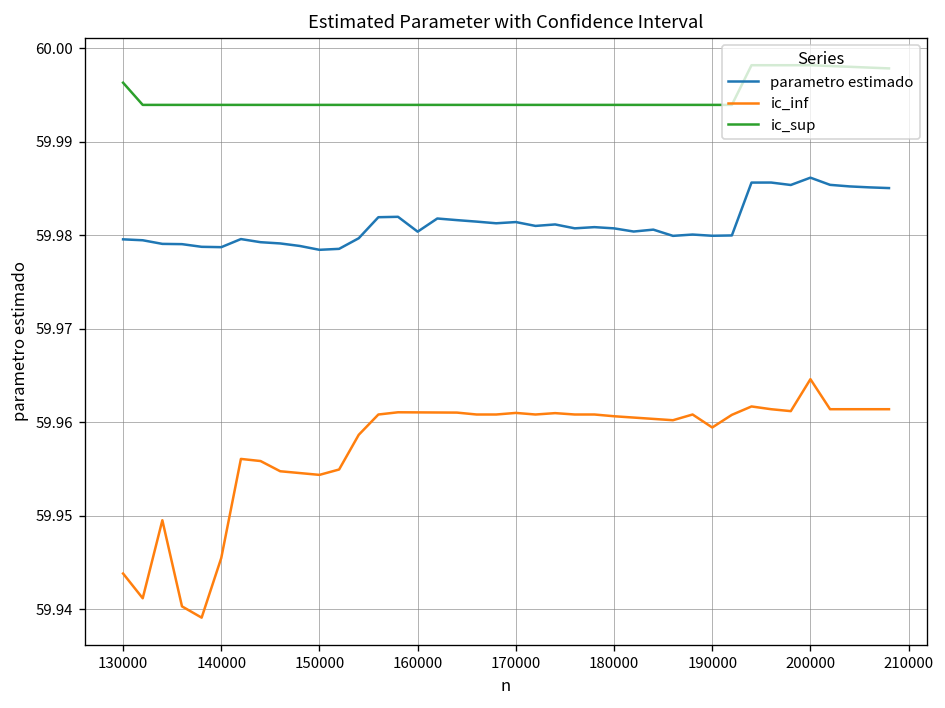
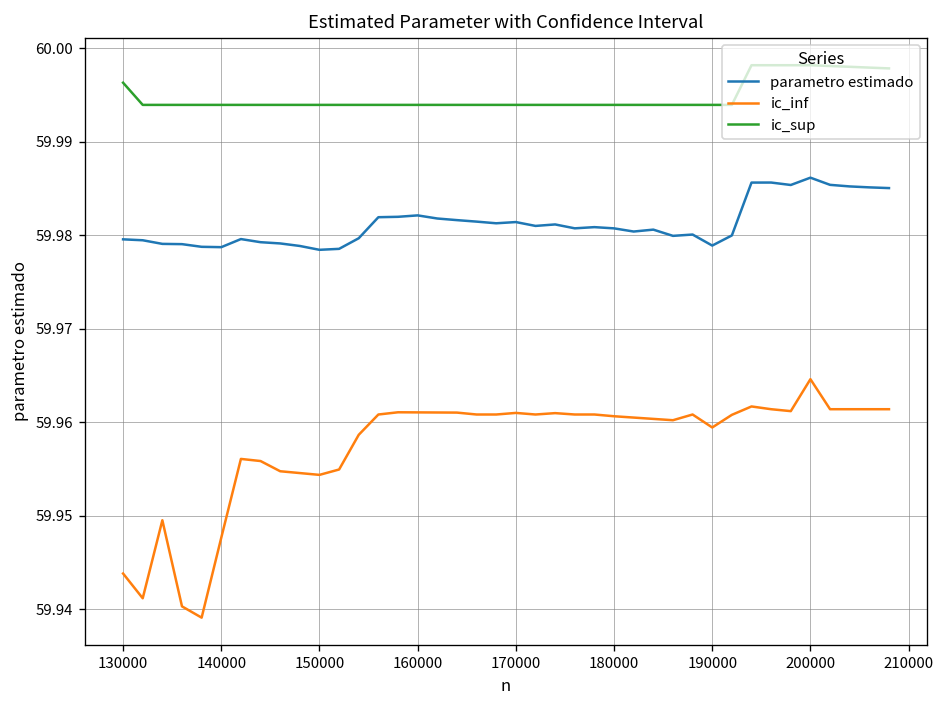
  {
    "parametro estimado": {
      "130000": 59.980,
      "140000": 59.979,
      "150000": 59.978,
-     "160000": 59.980,
+     "160000": 59.982,
      "170000": 59.981,
      "180000": 59.981,
-     "190000": 59.980,
+     "190000": 59.979,
      "200000": 59.986
    },
    "ic_inf": {
      "130000": 59.944,
-     "140000": 59.946,
+     "140000": 59.948,
      "150000": 59.954,
      "160000": 59.961,
      "170000": 59.961,
      "180000": 59.961,
      "190000": 59.959,
      "200000": 59.965
    },
    "ic_sup": {
      "130000": 59.996,
      "140000": 59.994,
      "150000": 59.994,
      "160000": 59.994,
      "170000": 59.994,
      "180000": 59.994,
      "190000": 59.994
    }
  }
